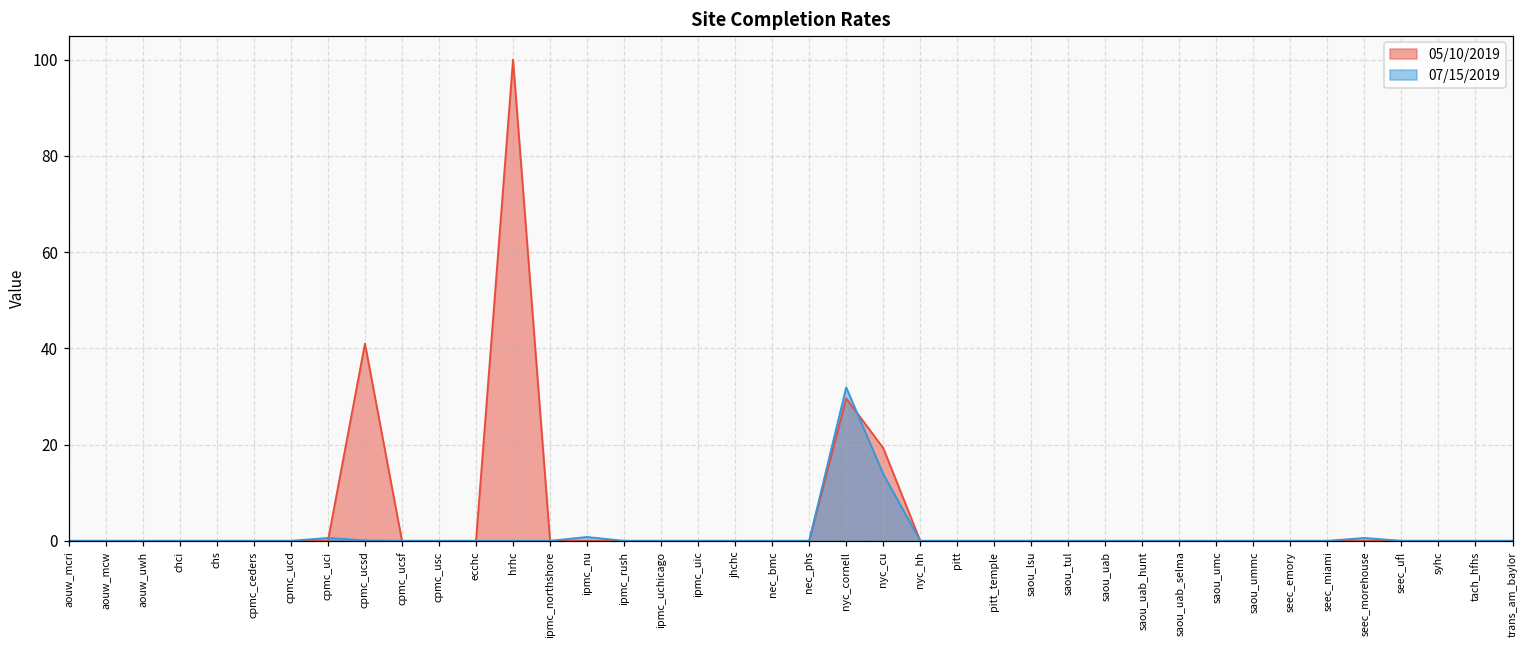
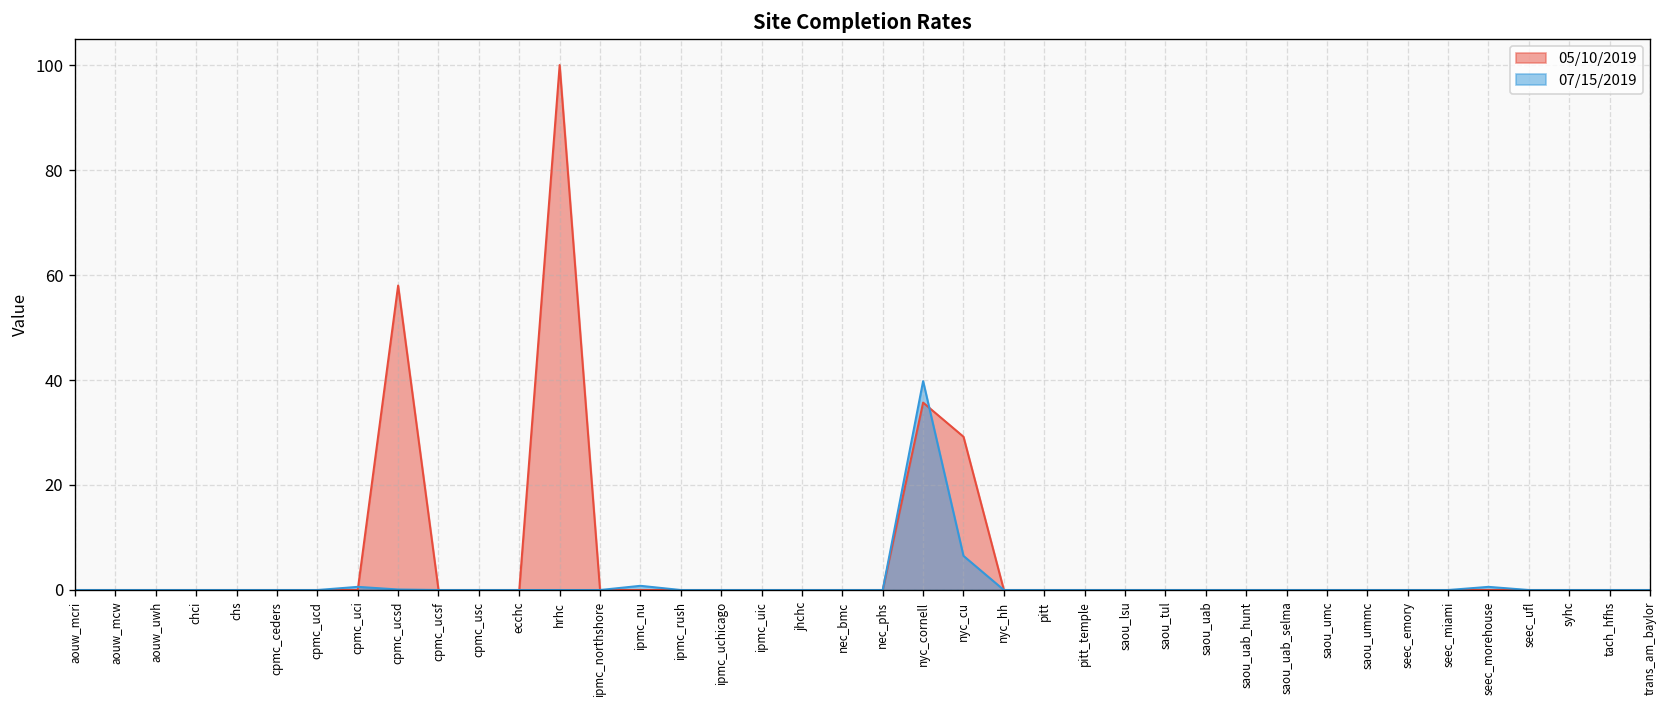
  {
    "05/10/2019": {
      "cpmc_uci": 0,
-     "cpmc_ucsd": 41,
+     "cpmc_ucsd": 58,
      "hrhc": 100,
      "ipmc_nu": 0,
-     "nyc_cornell": 30,
-     "nyc_cu": 19,
+     "nyc_cornell": 36,
+     "nyc_cu": 29,
      "seec_morehouse": 0
    },
    "07/15/2019": {
      "cpmc_uci": 1,
      "cpmc_ucsd": 0,
      "hrhc": 0,
      "ipmc_nu": 1,
-     "nyc_cornell": 32,
-     "nyc_cu": 14,
+     "nyc_cornell": 40,
+     "nyc_cu": 7,
      "seec_morehouse": 1
    }
  }
